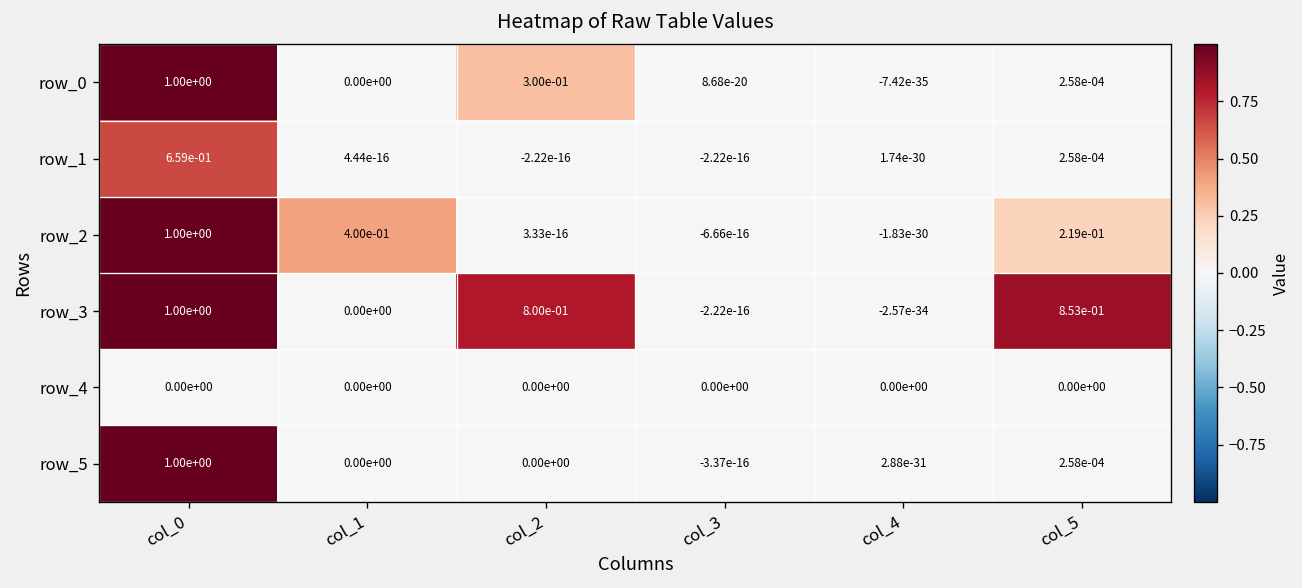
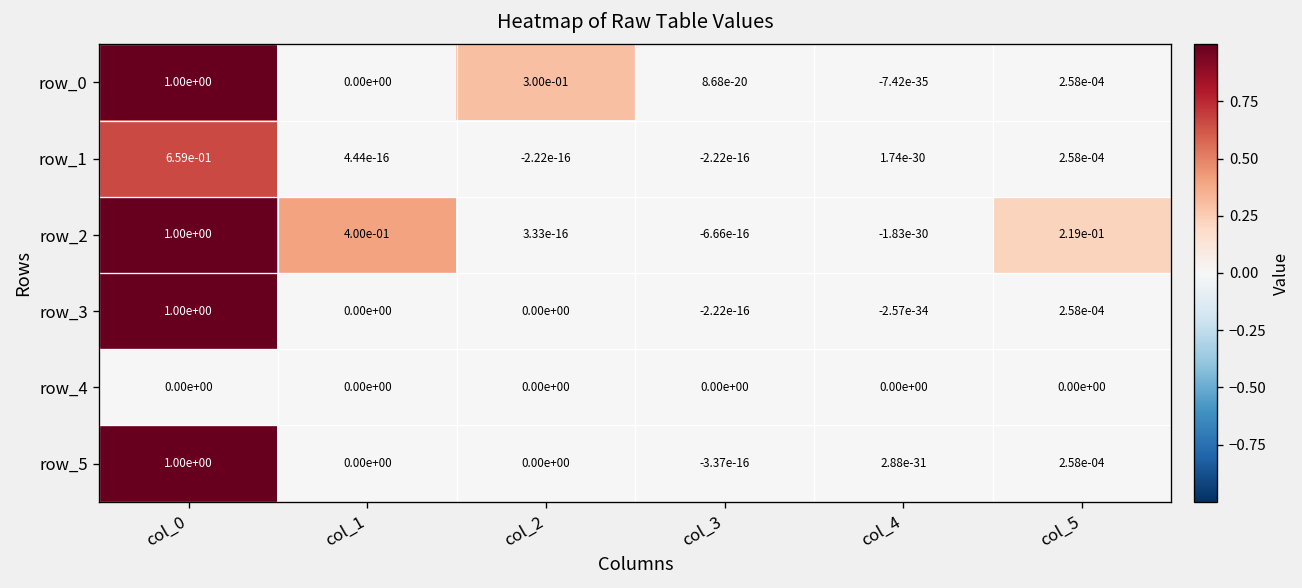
  {
    "row_0": {
      "col_0": "1.00e+00",
      "col_1": "0.00e+00",
      "col_2": "3.00e-01",
      "col_3": "8.68e-20",
      "col_4": "-7.42e-35",
      "col_5": "2.58e-04"
    },
    "row_1": {
      "col_0": "6.59e-01",
      "col_1": "4.44e-16",
      "col_2": "-2.22e-16",
      "col_3": "-2.22e-16",
      "col_4": "1.74e-30",
      "col_5": "2.58e-04"
    },
    "row_2": {
      "col_0": "1.00e+00",
      "col_1": "4.00e-01",
      "col_2": "3.33e-16",
      "col_3": "-6.66e-16",
      "col_4": "-1.83e-30",
      "col_5": "2.19e-01"
    },
    "row_3": {
      "col_0": "1.00e+00",
      "col_1": "0.00e+00",
-     "col_2": "8.00e-01",
+     "col_2": "0.00e+00",
      "col_3": "-2.22e-16",
      "col_4": "-2.57e-34",
-     "col_5": "8.53e-01"
+     "col_5": "2.58e-04"
    },
    "row_4": {
      "col_0": "0.00e+00",
      "col_1": "0.00e+00",
      "col_2": "0.00e+00",
      "col_3": "0.00e+00",
      "col_4": "0.00e+00",
      "col_5": "0.00e+00"
    },
    "row_5": {
      "col_0": "1.00e+00",
      "col_1": "0.00e+00",
      "col_2": "0.00e+00",
      "col_3": "-3.37e-16",
      "col_4": "2.88e-31",
      "col_5": "2.58e-04"
    }
  }
